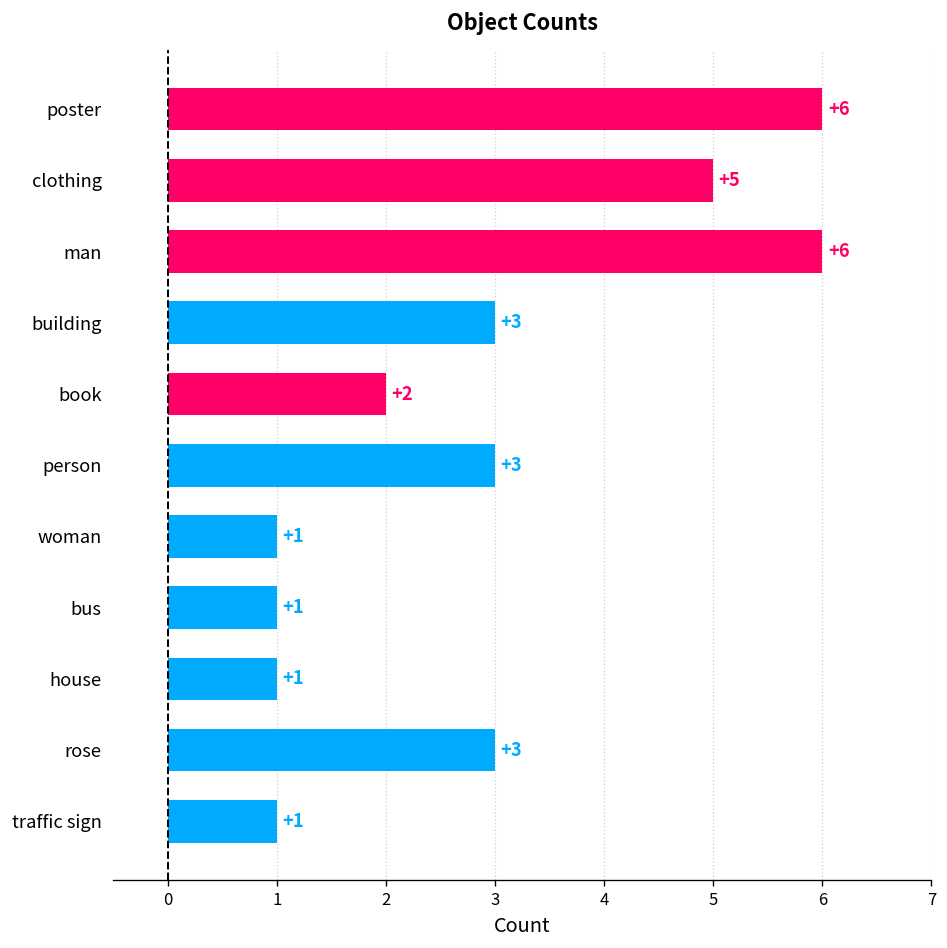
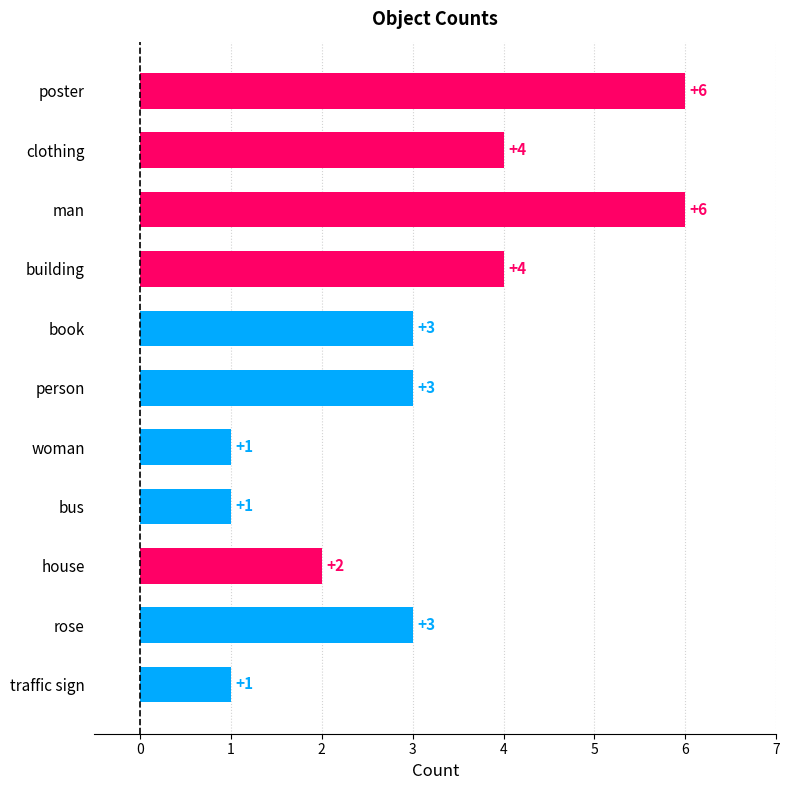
  {
    "poster": "+6",
-   "clothing": "+5",
+   "clothing": "+4",
    "man": "+6",
-   "building": "+3",
-   "book": "+2",
+   "building": "+4",
+   "book": "+3",
    "person": "+3",
    "woman": "+1",
    "bus": "+1",
-   "house": "+1",
+   "house": "+2",
    "rose": "+3",
    "traffic sign": "+1"
  }
